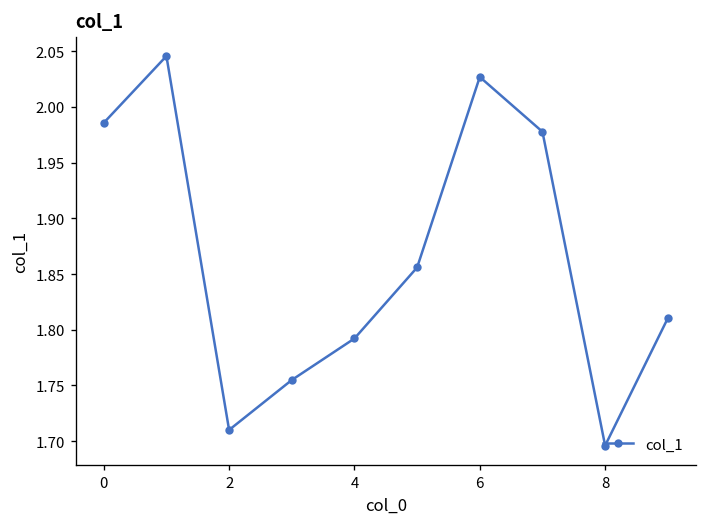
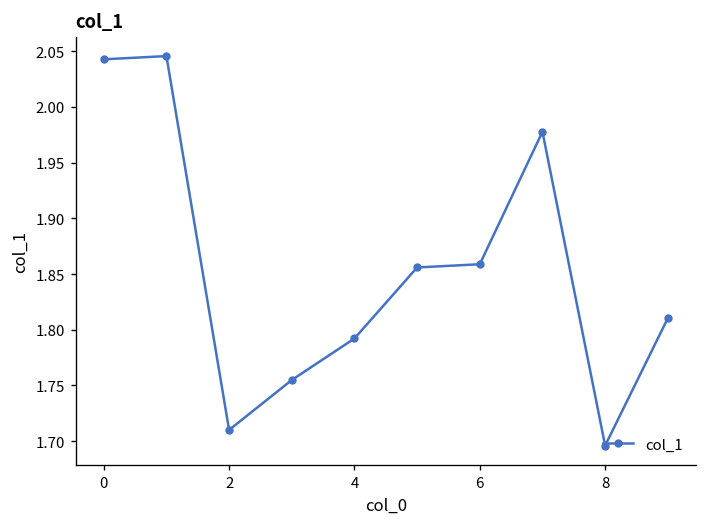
  {
-   "0": 1.99,
+   "0": 2.04,
    "2": 1.71,
    "4": 1.79,
-   "6": 2.03,
+   "6": 1.86,
    "8": 1.70
  }
